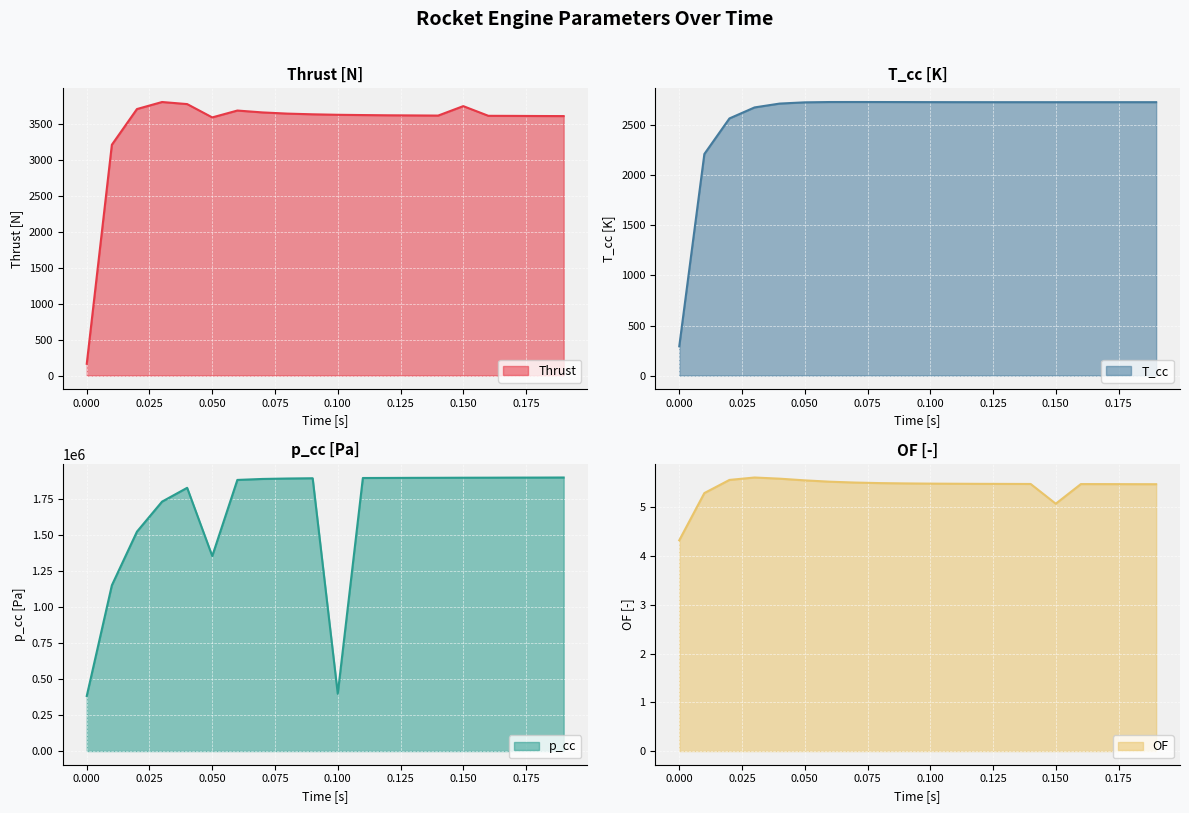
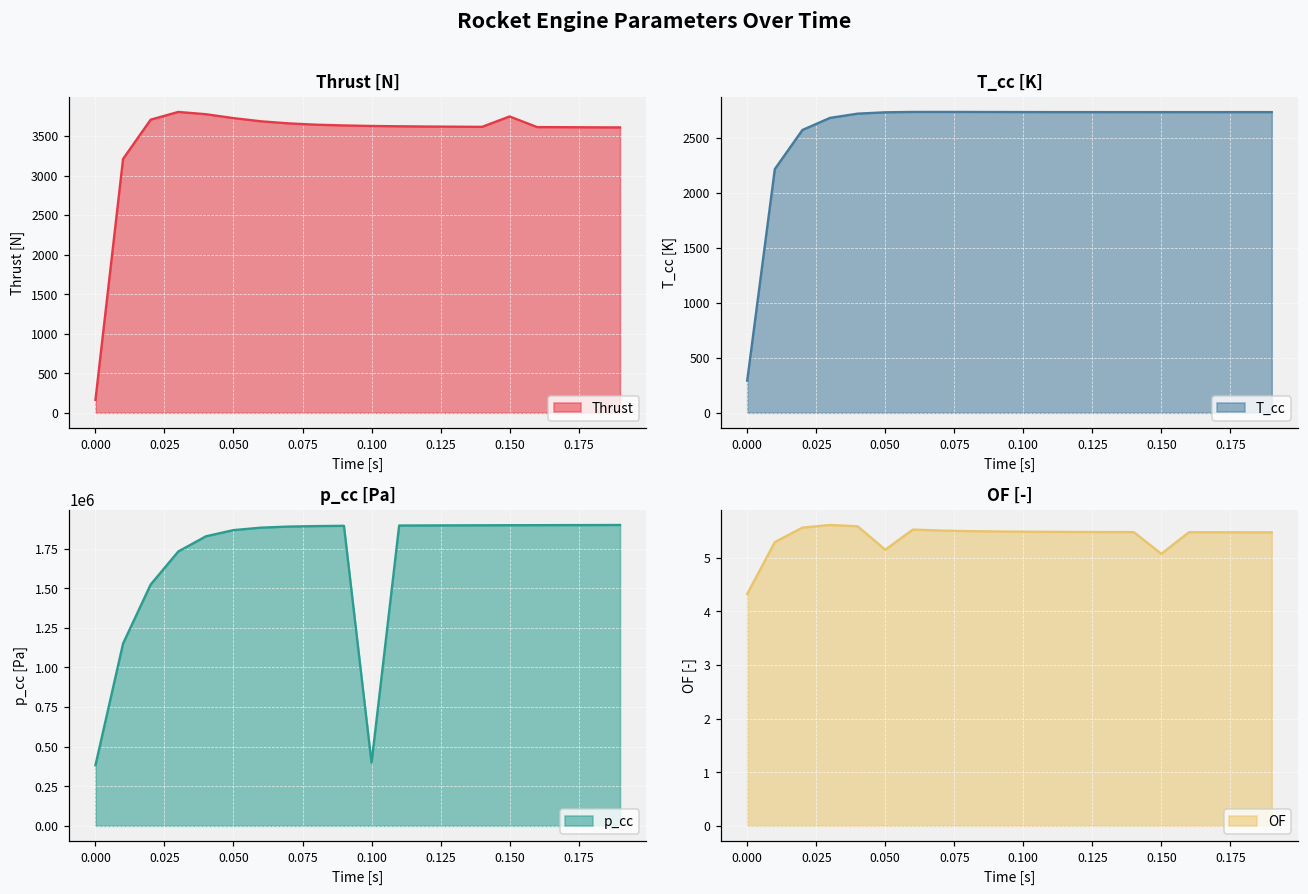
  {
    "Thrust [N]": {
      "0.000": 200,
-     "0.050": 3600,
+     "0.050": 3700,
      "0.100": 3600,
      "0.150": 3700
    },
    "T_cc [K]": {
      "0.000": 290,
      "0.050": 2730,
      "0.100": 2730,
      "0.150": 2730
    },
    "p_cc [Pa]": {
      "0.000": 380000,
-     "0.050": 1350000,
+     "0.050": 1870000,
      "0.100": 400000,
      "0.150": 1900000
    },
    "OF [-]": {
      "0.000": 4.3,
-     "0.050": 5.6,
+     "0.050": 5.2,
      "0.100": 5.5,
      "0.150": 5.1
    }
  }
